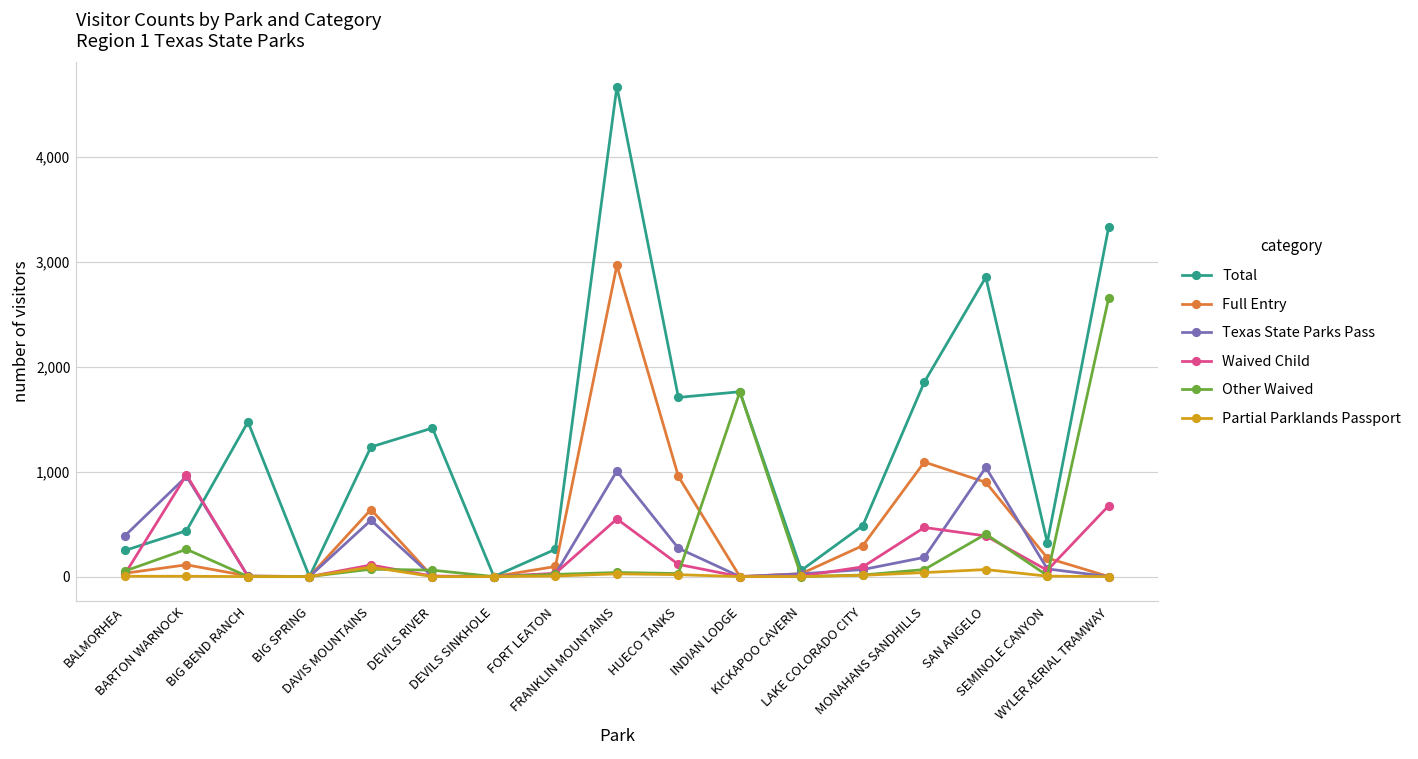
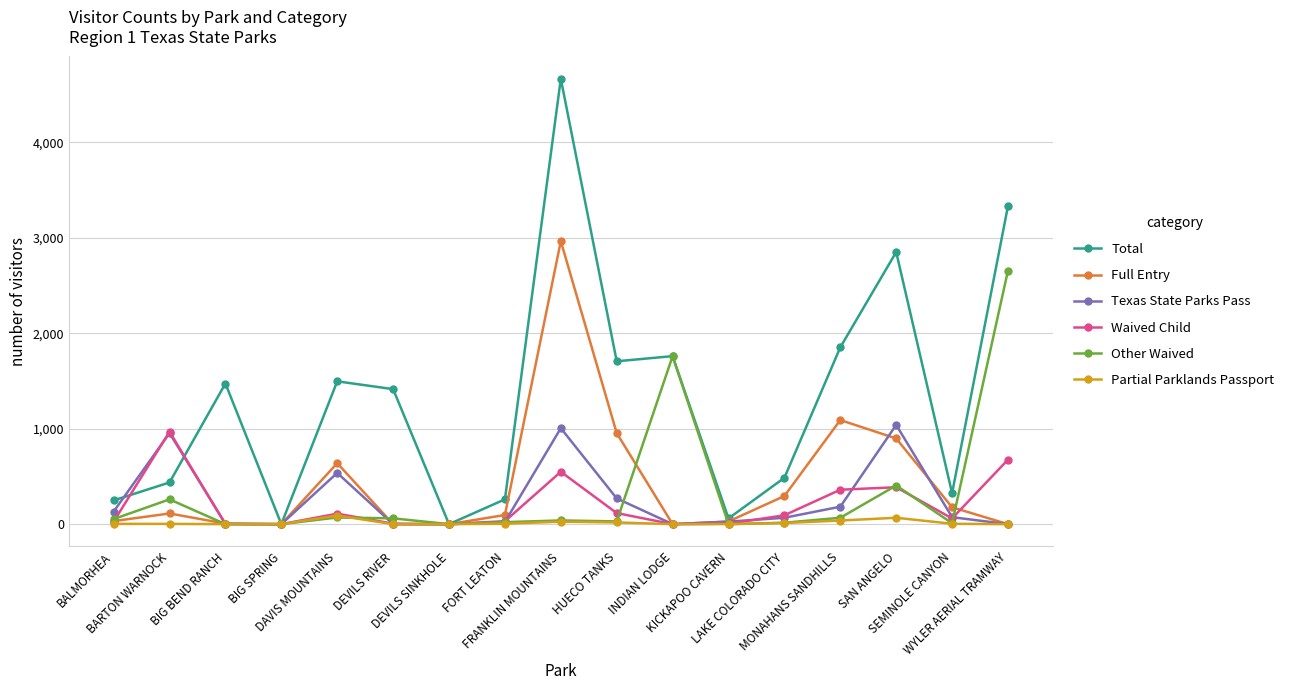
  {
    "Total": {
      "BALMORHEA": "200",
      "BARTON WARNOCK": "400",
      "BIG BEND RANCH": "1,500",
-     "DAVIS MOUNTAINS": "1,200",
+     "DAVIS MOUNTAINS": "1,500",
      "DEVILS RIVER": "1,400",
      "FORT LEATON": "300",
      "FRANKLIN MOUNTAINS": "4,700",
      "HUECO TANKS": "1,700",
      "KICKAPOO CAVERN": "100",
      "LAKE COLORADO CITY": "500",
      "MONAHANS SANDHILLS": "1,900",
      "SAN ANGELO": "2,900",
      "SEMINOLE CANYON": "300",
      "WYLER AERIAL TRAMWAY": "3,300"
    },
    "Texas State Parks Pass": {
-     "BALMORHEA": "400",
+     "BALMORHEA": "100",
      "DAVIS MOUNTAINS": "500",
      "FRANKLIN MOUNTAINS": "1,000",
      "HUECO TANKS": "300",
      "MONAHANS SANDHILLS": "200",
      "SAN ANGELO": "1,000"
    },
    "Waived Child": {
      "FRANKLIN MOUNTAINS": "500",
      "HUECO TANKS": "100",
-     "MONAHANS SANDHILLS": "500",
+     "MONAHANS SANDHILLS": "400",
      "WYLER AERIAL TRAMWAY": "700"
    },
    "Other Waived": {
      "BARTON WARNOCK": "300",
      "DEVILS RIVER": "100",
      "MONAHANS SANDHILLS": "100",
      "WYLER AERIAL TRAMWAY": "2,700"
    }
  }
